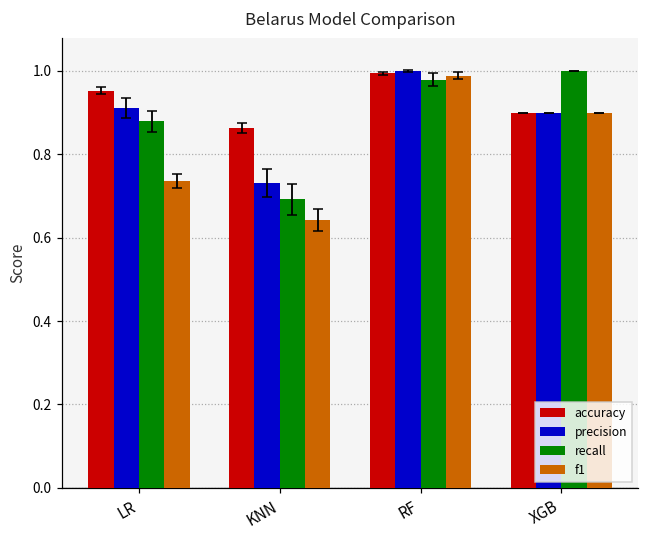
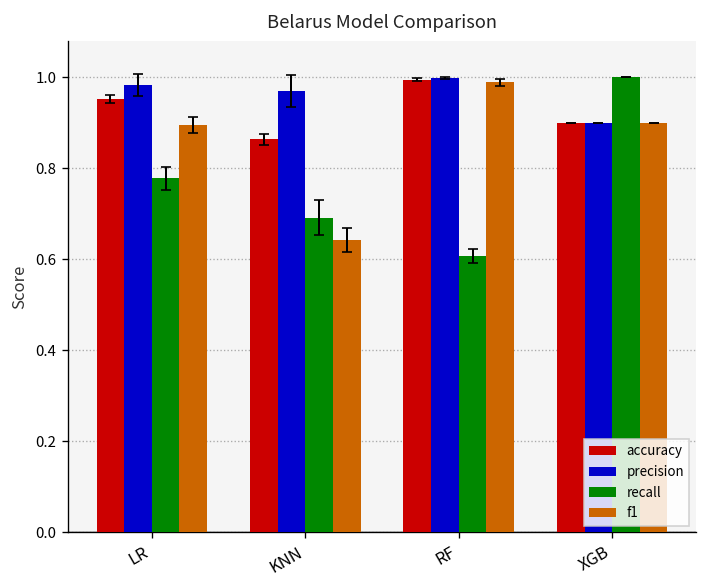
  {
    "accuracy": {
      "LR": 0.95,
      "KNN": 0.86,
      "RF": 0.99,
      "XGB": 0.90
    },
    "precision": {
-     "LR": 0.91,
-     "KNN": 0.73,
+     "LR": 0.98,
+     "KNN": 0.97,
      "RF": 1.00,
      "XGB": 0.90
    },
    "recall": {
-     "LR": 0.88,
+     "LR": 0.78,
      "KNN": 0.69,
-     "RF": 0.98,
+     "RF": 0.61,
      "XGB": 1.00
    },
    "f1": {
-     "LR": 0.74,
+     "LR": 0.89,
      "KNN": 0.64,
      "RF": 0.99,
      "XGB": 0.90
    }
  }
